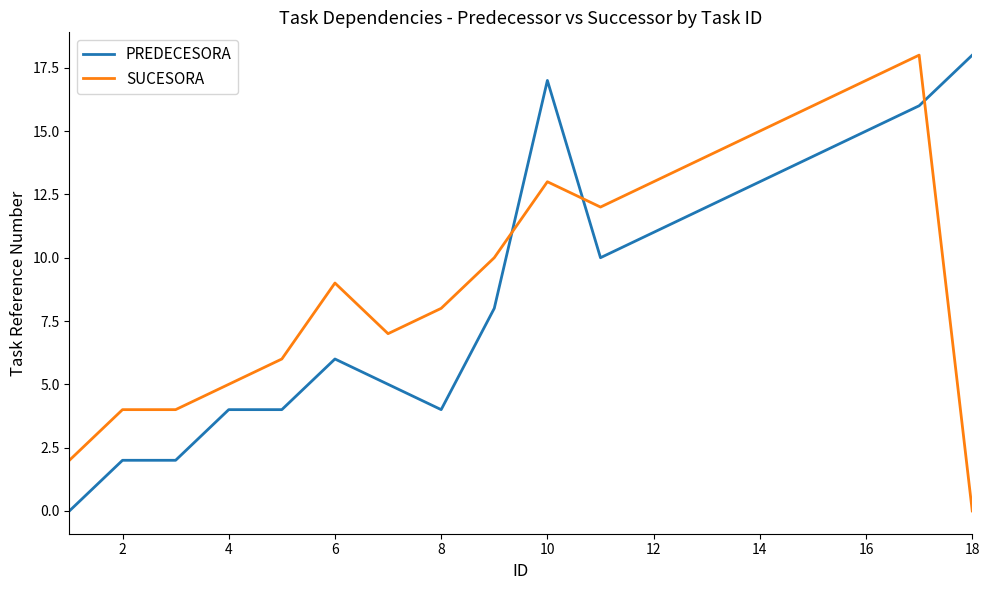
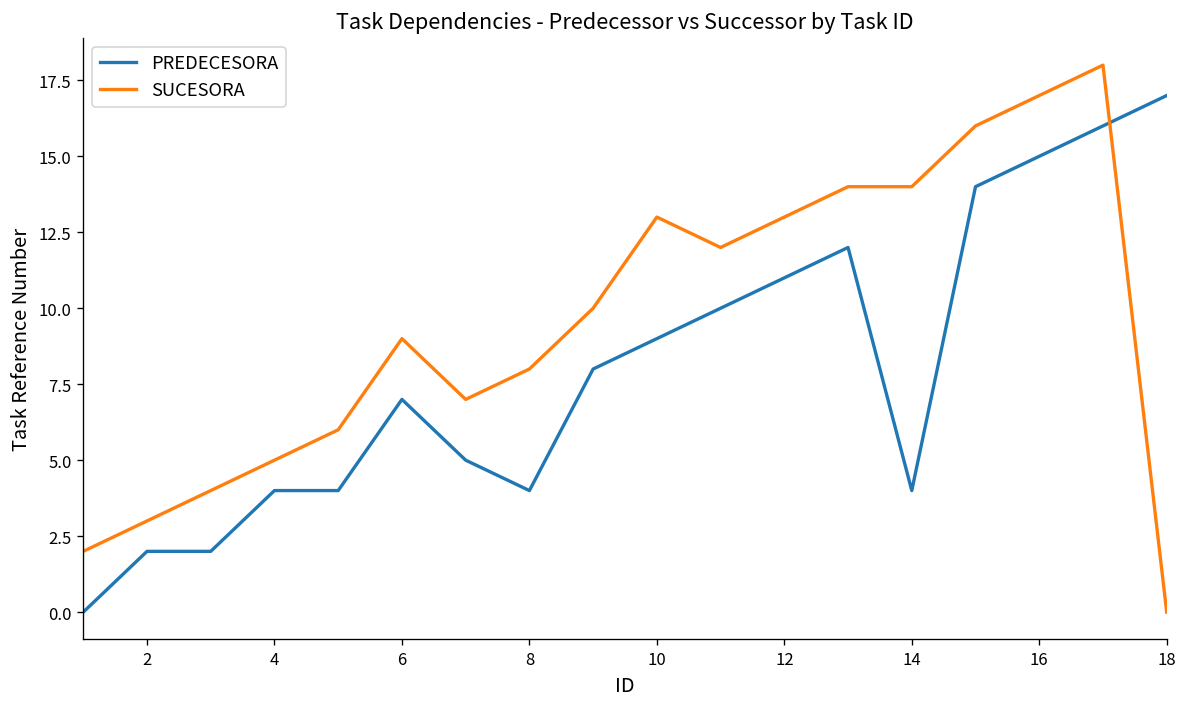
  {
    "PREDECESORA": {
      "2": 2,
      "4": 4,
-     "6": 6,
+     "6": 7,
      "8": 4,
-     "10": 17,
+     "10": 9,
      "12": 11,
-     "14": 13,
+     "14": 4,
      "16": 15,
-     "18": 18
+     "18": 17
    },
    "SUCESORA": {
-     "2": 4,
+     "2": 3,
      "4": 5,
      "6": 9,
      "8": 8,
      "10": 13,
      "12": 13,
-     "14": 15,
+     "14": 14,
      "16": 17,
      "18": 0
    }
  }
